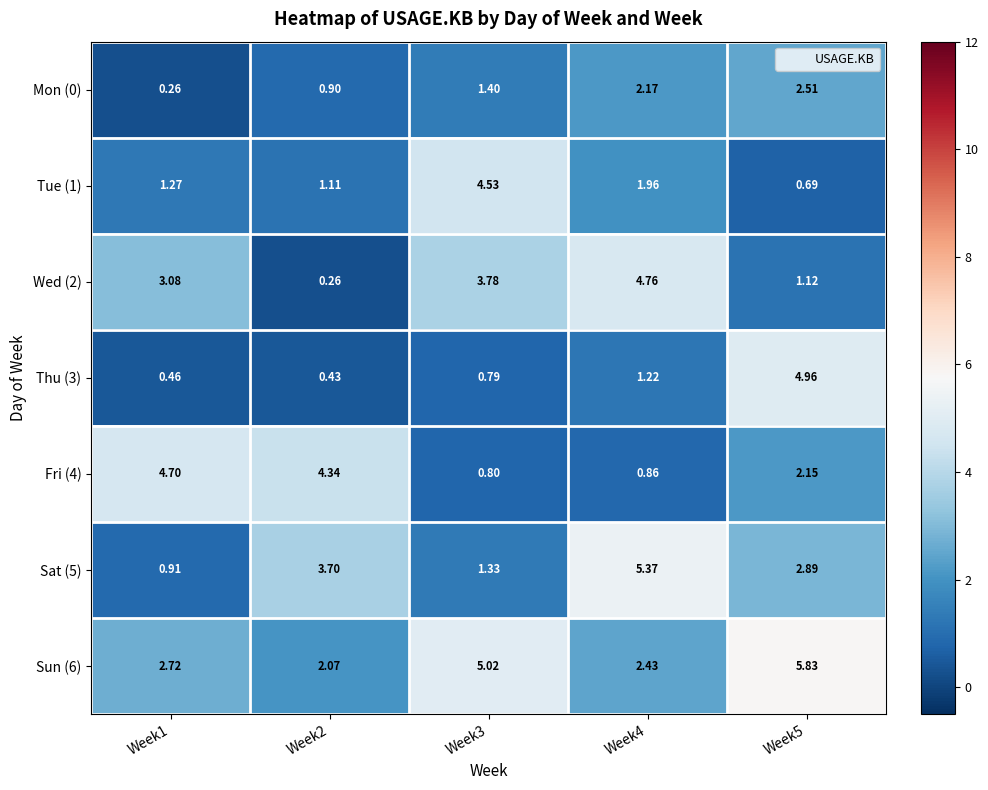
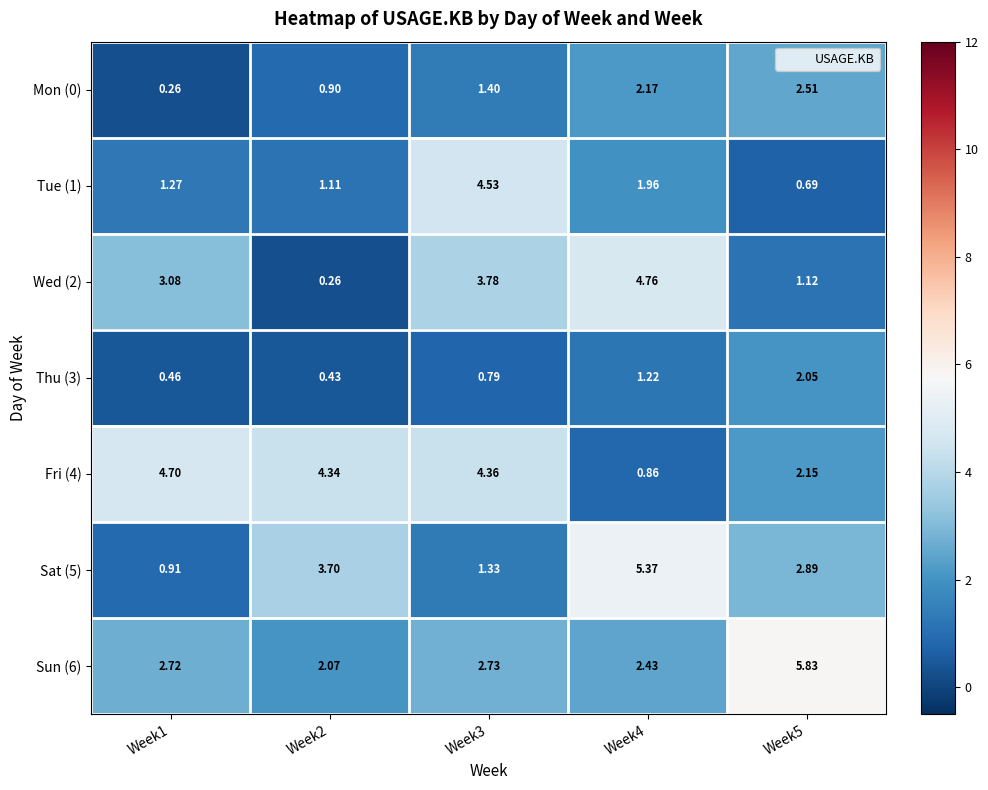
  {
    "Mon (0)": {
      "Week1": 0.26,
      "Week2": 0.90,
      "Week3": 1.40,
      "Week4": 2.17,
      "Week5": 2.51
    },
    "Tue (1)": {
      "Week1": 1.27,
      "Week2": 1.11,
      "Week3": 4.53,
      "Week4": 1.96,
      "Week5": 0.69
    },
    "Wed (2)": {
      "Week1": 3.08,
      "Week2": 0.26,
      "Week3": 3.78,
      "Week4": 4.76,
      "Week5": 1.12
    },
    "Thu (3)": {
      "Week1": 0.46,
      "Week2": 0.43,
      "Week3": 0.79,
      "Week4": 1.22,
-     "Week5": 4.96
+     "Week5": 2.05
    },
    "Fri (4)": {
      "Week1": 4.70,
      "Week2": 4.34,
-     "Week3": 0.80,
+     "Week3": 4.36,
      "Week4": 0.86,
      "Week5": 2.15
    },
    "Sat (5)": {
      "Week1": 0.91,
      "Week2": 3.70,
      "Week3": 1.33,
      "Week4": 5.37,
      "Week5": 2.89
    },
    "Sun (6)": {
      "Week1": 2.72,
      "Week2": 2.07,
-     "Week3": 5.02,
+     "Week3": 2.73,
      "Week4": 2.43,
      "Week5": 5.83
    }
  }
